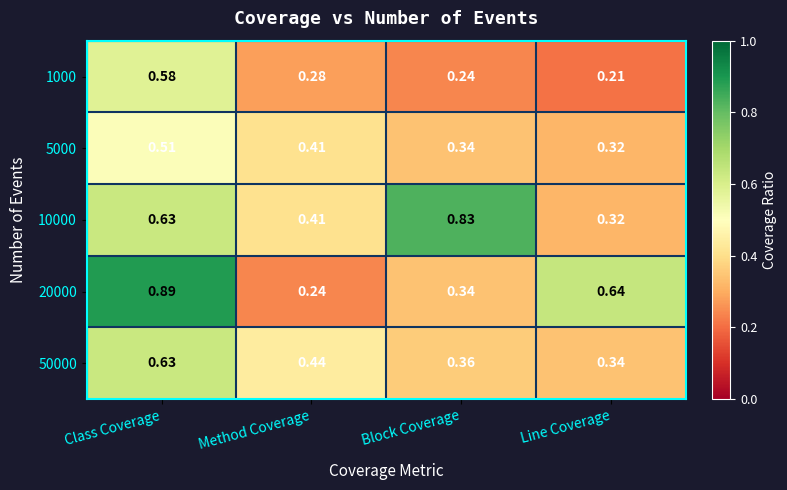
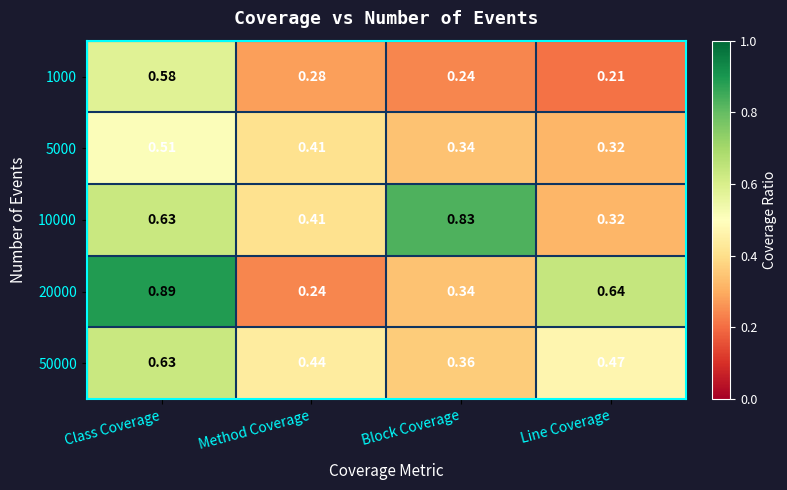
  {
    "1000": {
      "Class Coverage": 0.58,
      "Method Coverage": 0.28,
      "Block Coverage": 0.24,
      "Line Coverage": 0.21
    },
    "5000": {
      "Class Coverage": 0.51,
      "Method Coverage": 0.41,
      "Block Coverage": 0.34,
      "Line Coverage": 0.32
    },
    "10000": {
      "Class Coverage": 0.63,
      "Method Coverage": 0.41,
      "Block Coverage": 0.83,
      "Line Coverage": 0.32
    },
    "20000": {
      "Class Coverage": 0.89,
      "Method Coverage": 0.24,
      "Block Coverage": 0.34,
      "Line Coverage": 0.64
    },
    "50000": {
      "Class Coverage": 0.63,
      "Method Coverage": 0.44,
      "Block Coverage": 0.36,
-     "Line Coverage": 0.34
+     "Line Coverage": 0.47
    }
  }
